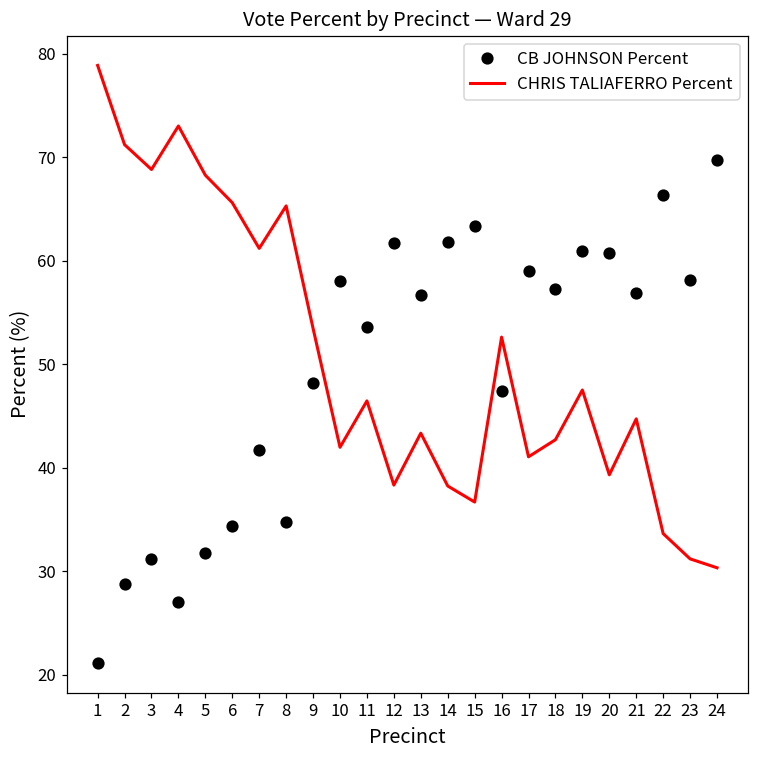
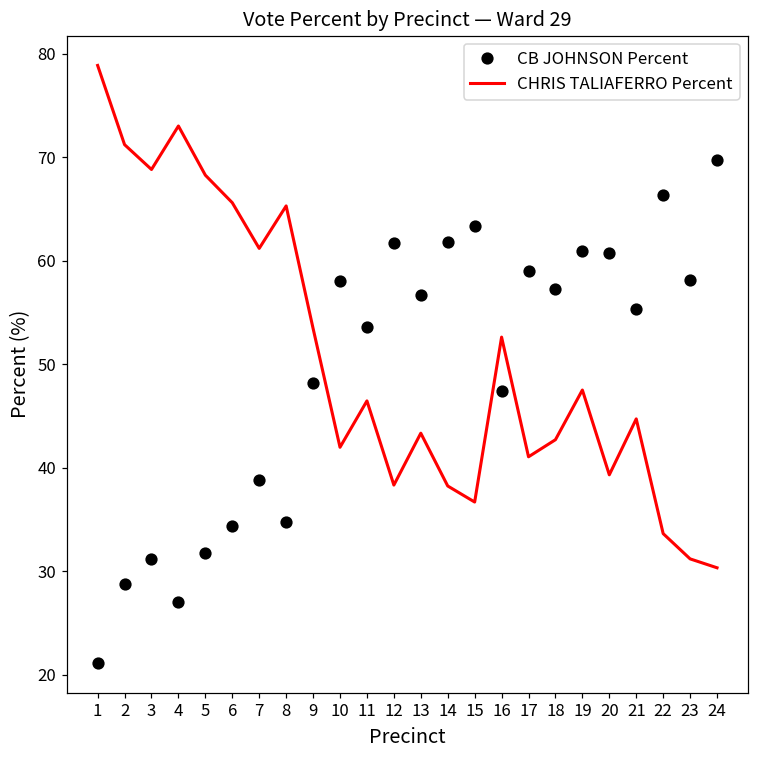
  {
    "CB JOHNSON Percent": {
      "1": 21,
      "2": 29,
      "3": 31,
      "4": 27,
      "5": 32,
      "6": 34,
-     "7": 42,
+     "7": 39,
      "8": 35,
      "9": 48,
      "10": 58,
      "11": 54,
      "12": 62,
      "13": 57,
      "14": 62,
      "15": 63,
      "16": 47,
      "17": 59,
      "18": 57,
      "19": 61,
      "20": 61,
-     "21": 57,
+     "21": 55,
      "22": 66,
      "23": 58,
      "24": 70
    },
    "CHRIS TALIAFERRO Percent": {
      "1": 79,
      "2": 71,
      "3": 69,
      "4": 73,
      "5": 68,
      "6": 66,
      "7": 61,
      "8": 65,
      "9": 53,
      "10": 42,
      "11": 46,
      "12": 38,
      "13": 43,
      "14": 38,
      "15": 37,
      "16": 53,
      "17": 41,
      "18": 43,
      "19": 48,
      "20": 39,
      "21": 45,
      "22": 34,
      "23": 31,
      "24": 30
    }
  }
